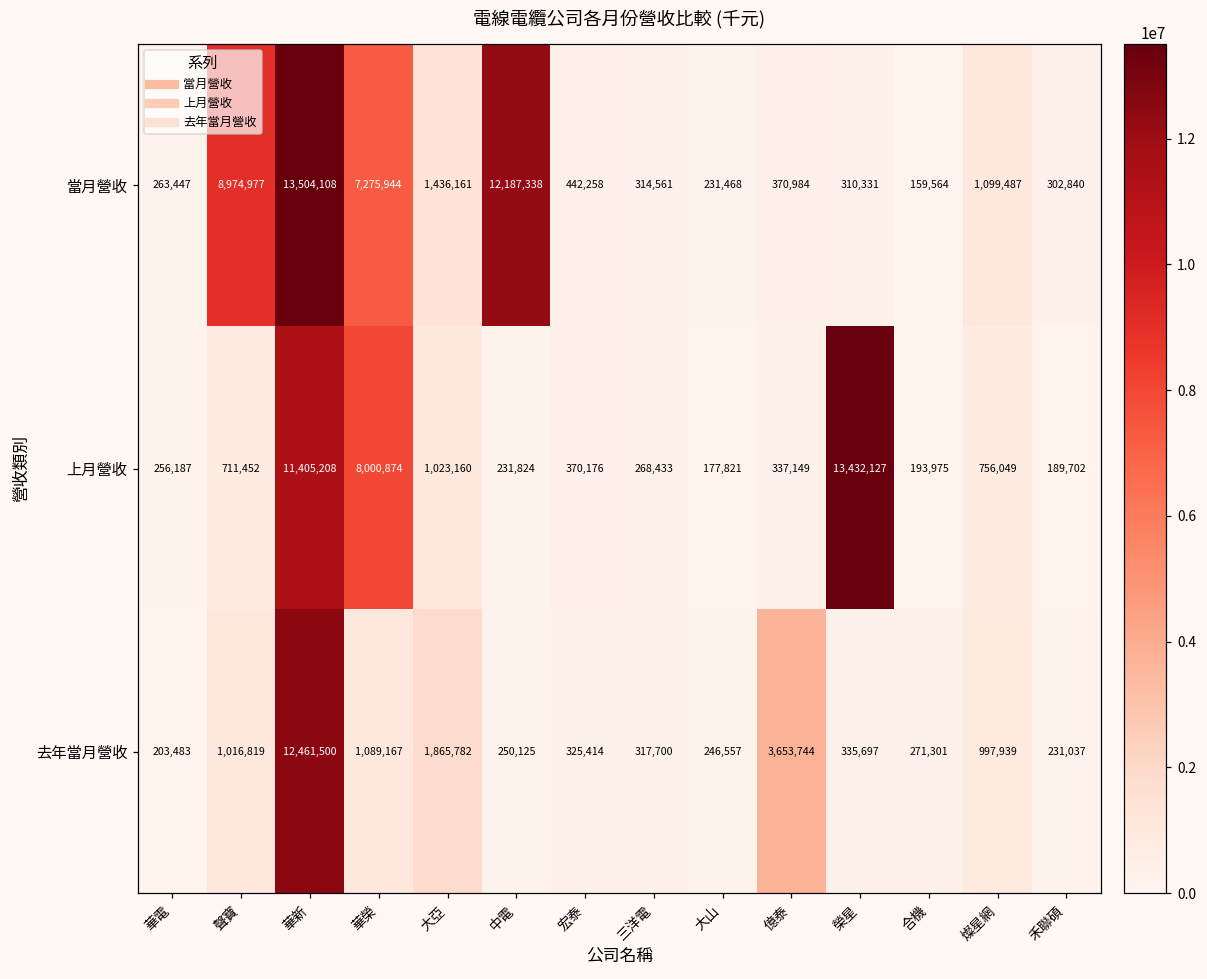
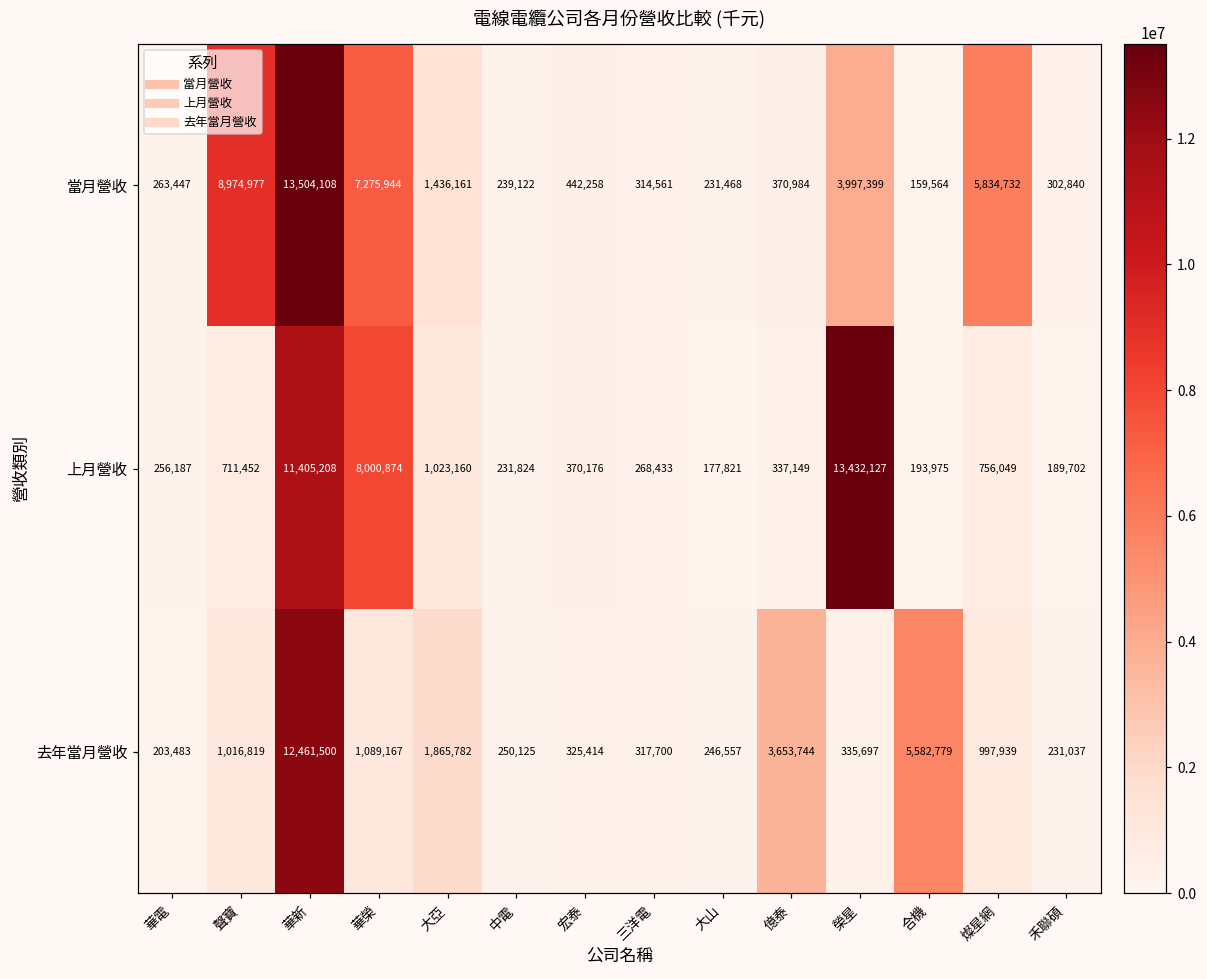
  {
    "當月營收": {
      "華電": "263,447",
      "聲寶": "8,974,977",
      "華新": "13,504,108",
      "華榮": "7,275,944",
      "大亞": "1,436,161",
-     "中電": "12,187,338",
+     "中電": "239,122",
      "宏泰": "442,258",
      "三洋電": "314,561",
      "大山": "231,468",
      "億泰": "370,984",
-     "榮星": "310,331",
+     "榮星": "3,997,399",
      "合機": "159,564",
-     "燦星網": "1,099,487",
+     "燦星網": "5,834,732",
      "禾聯碩": "302,840"
    },
    "上月營收": {
      "華電": "256,187",
      "聲寶": "711,452",
      "華新": "11,405,208",
      "華榮": "8,000,874",
      "大亞": "1,023,160",
      "中電": "231,824",
      "宏泰": "370,176",
      "三洋電": "268,433",
      "大山": "177,821",
      "億泰": "337,149",
      "榮星": "13,432,127",
      "合機": "193,975",
      "燦星網": "756,049",
      "禾聯碩": "189,702"
    },
    "去年當月營收": {
      "華電": "203,483",
      "聲寶": "1,016,819",
      "華新": "12,461,500",
      "華榮": "1,089,167",
      "大亞": "1,865,782",
      "中電": "250,125",
      "宏泰": "325,414",
      "三洋電": "317,700",
      "大山": "246,557",
      "億泰": "3,653,744",
      "榮星": "335,697",
-     "合機": "271,301",
+     "合機": "5,582,779",
      "燦星網": "997,939",
      "禾聯碩": "231,037"
    }
  }
